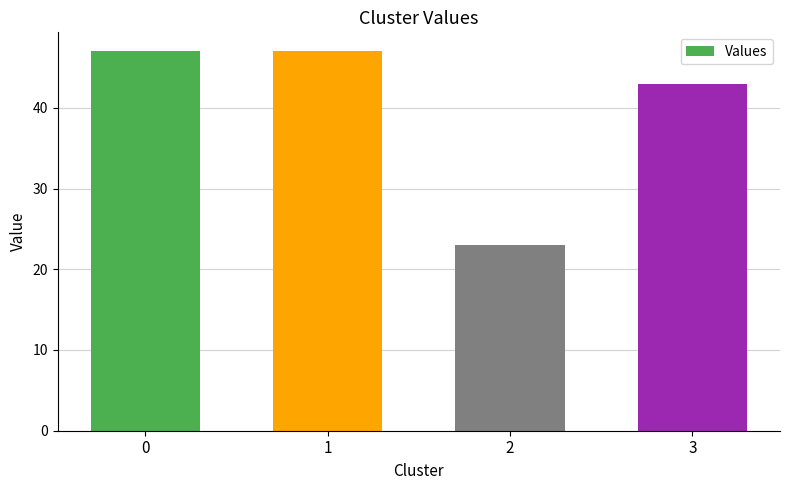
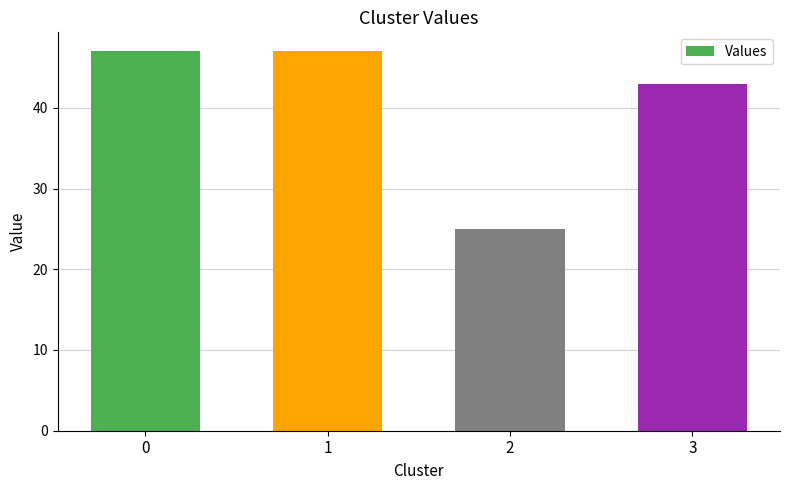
  {
    "0": 47,
    "1": 47,
-   "2": 23,
+   "2": 25,
    "3": 43
  }
